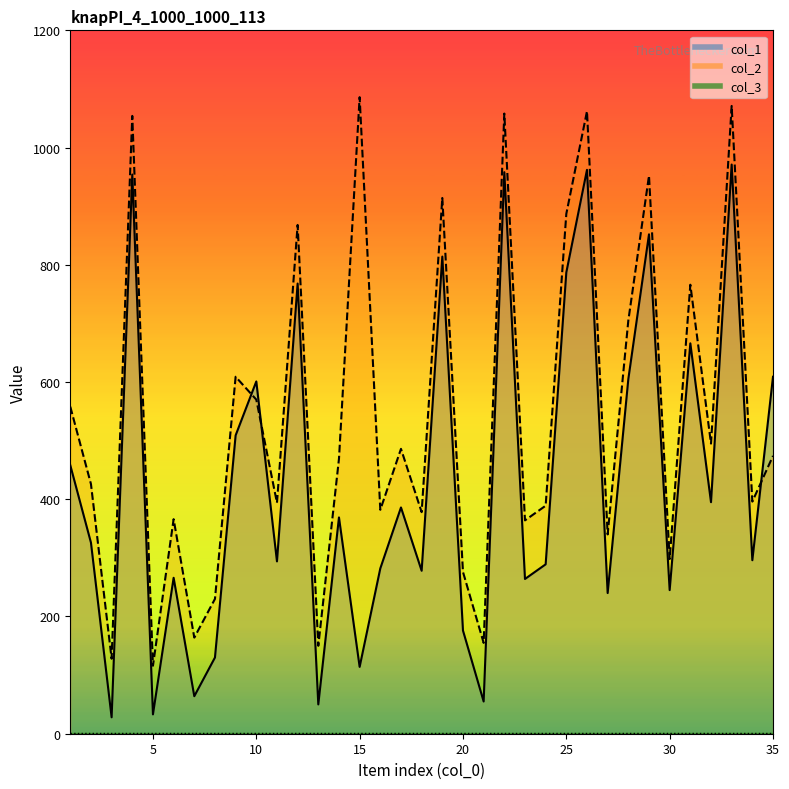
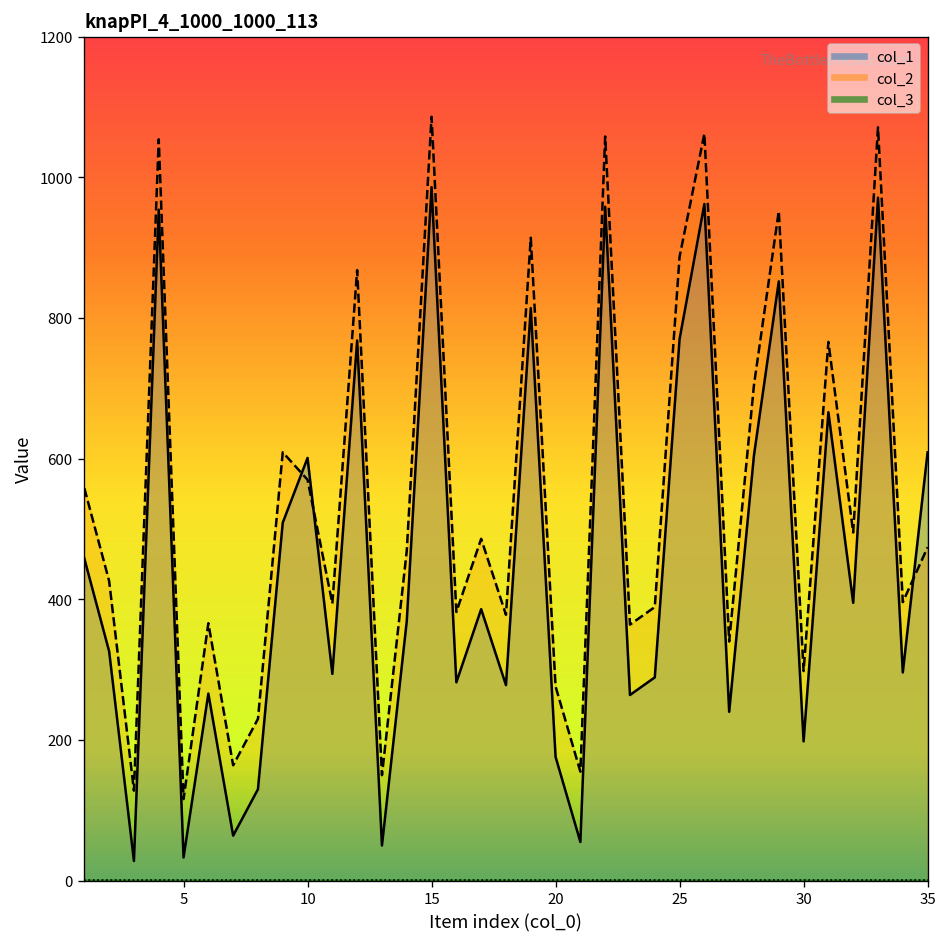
  {
    "col_1": {
      "5": 30,
      "10": 600,
-     "15": 110,
+     "15": 990,
      "20": 180,
-     "25": 790,
-     "30": 250,
+     "25": 770,
+     "30": 200,
      "35": 610
    },
    "col_2": {
      "5": 120,
      "10": 570,
      "15": 1090,
      "20": 280,
      "25": 890,
      "30": 300,
      "35": 470
    },
    "col_3": {
      "5": 0,
      "10": 0,
      "15": 0,
      "20": 0,
      "25": 0,
      "30": 0,
      "35": 0
    }
  }
